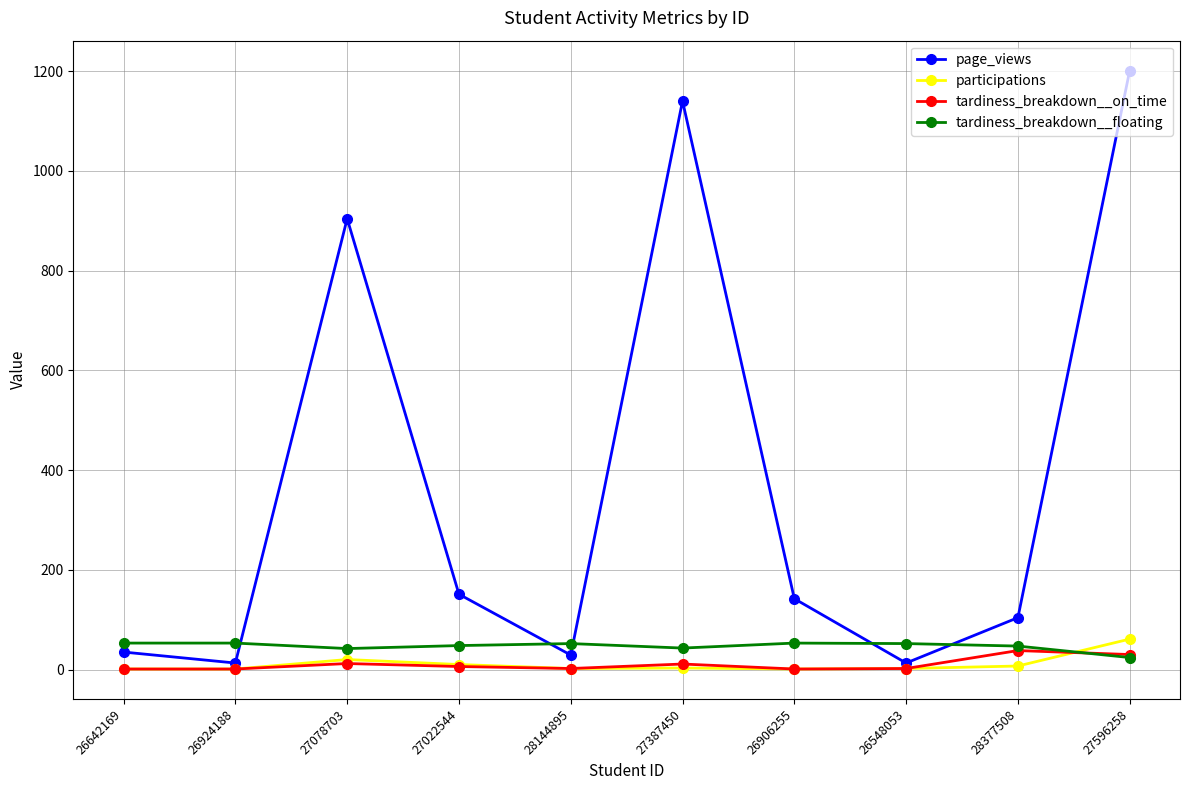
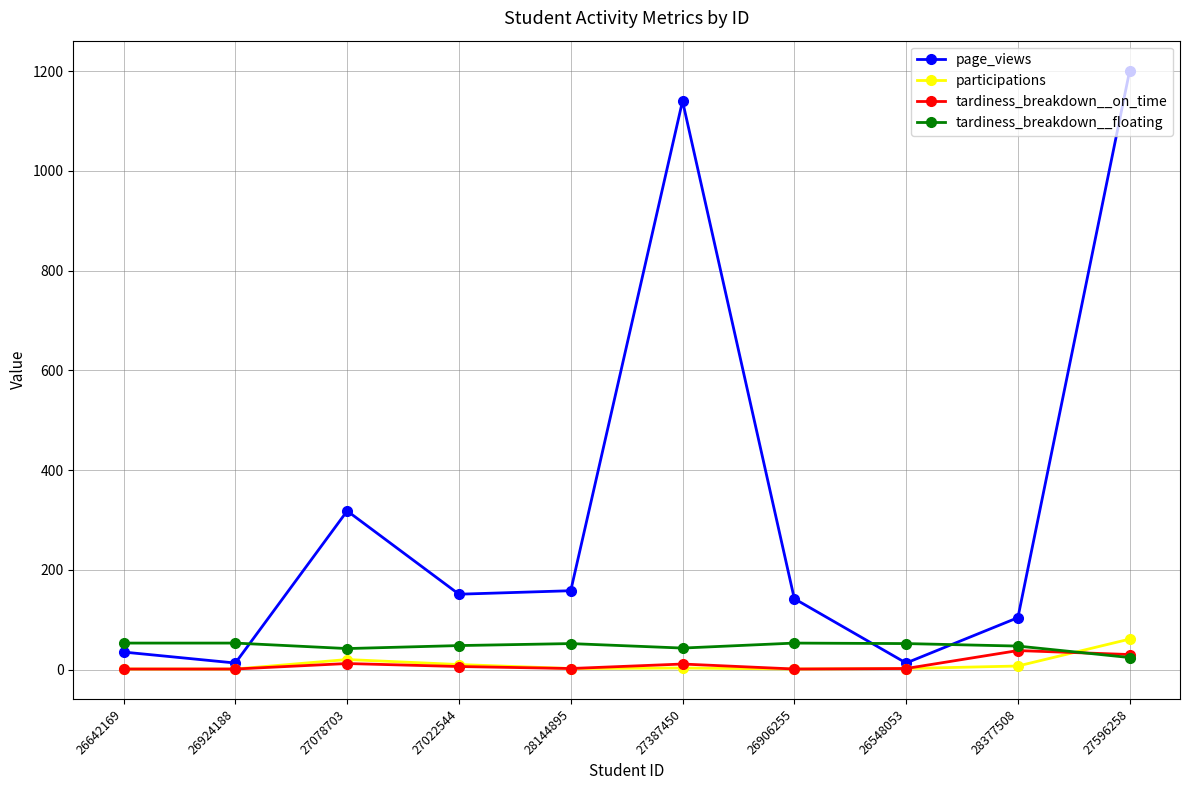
  {
    "page_views": {
      "26642169": 40,
      "26924188": 10,
-     "27078703": 900,
+     "27078703": 320,
      "27022544": 150,
-     "28144895": 30,
+     "28144895": 160,
      "27387450": 1140,
      "26906255": 140,
      "26548053": 10,
      "28377508": 100
    },
    "participations": {
      "27078703": 20,
      "27387450": 0,
      "28377508": 10,
      "27596258": 60
    },
    "tardiness_breakdown__on_time": {
      "27078703": 10,
      "27387450": 10,
      "28377508": 40,
      "27596258": 30
    },
    "tardiness_breakdown__floating": {
      "26642169": 50,
      "26924188": 50,
      "27078703": 40,
      "27022544": 50,
      "28144895": 50,
      "27387450": 40,
      "26906255": 50,
      "26548053": 50,
      "28377508": 50,
      "27596258": 20
    }
  }
